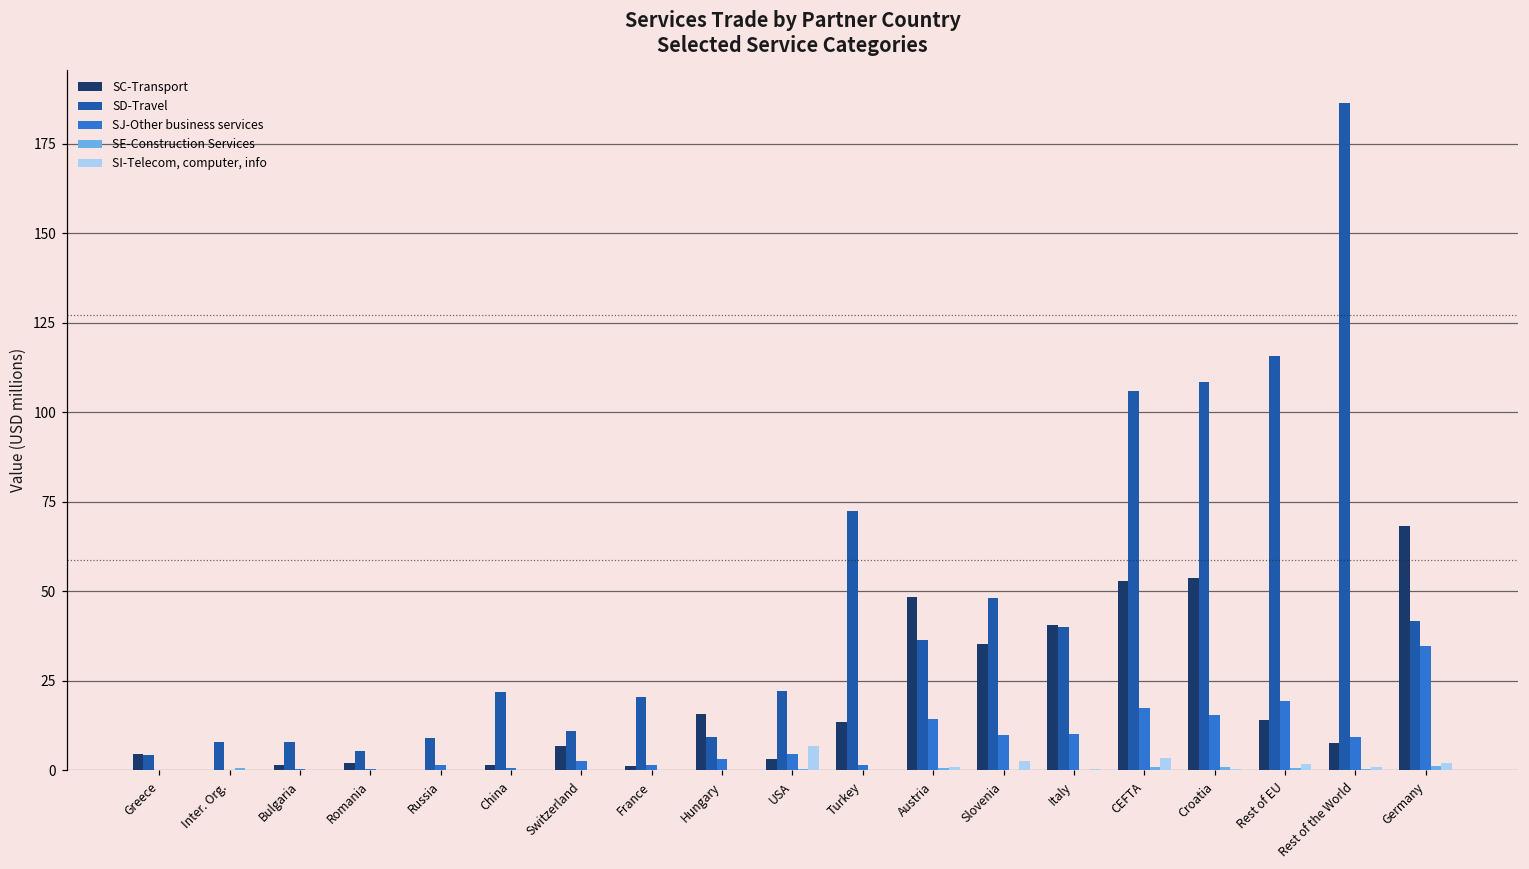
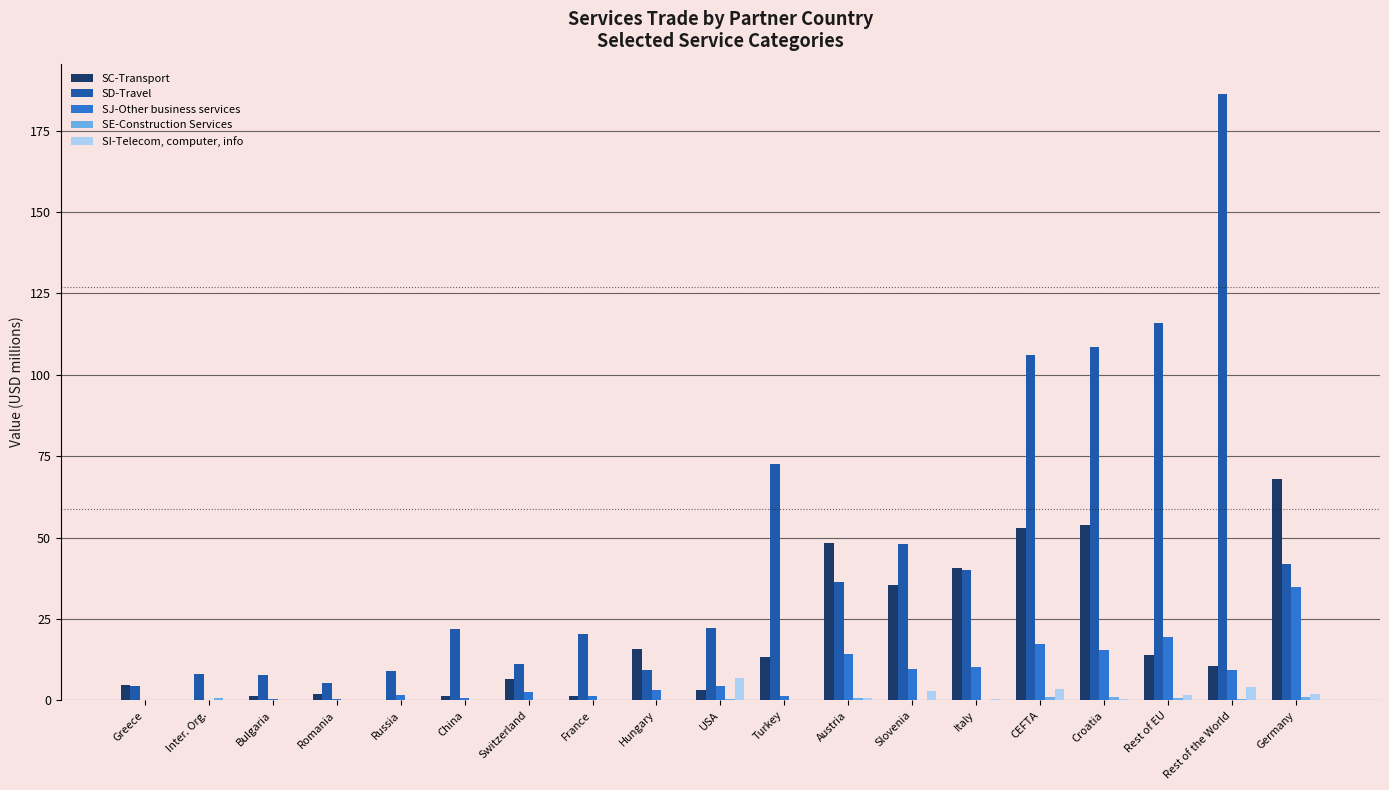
  {
    "SC-Transport": {
      "Greece": 5,
      "Inter. Org.": 0,
      "Bulgaria": 1,
      "Romania": 2,
      "China": 1,
      "Switzerland": 7,
      "France": 1,
      "Hungary": 16,
      "USA": 3,
      "Turkey": 13,
      "Austria": 48,
      "Slovenia": 35,
      "Italy": 41,
      "CEFTA": 53,
      "Croatia": 54,
      "Rest of EU": 14,
-     "Rest of the World": 8,
+     "Rest of the World": 11,
      "Germany": 68
    },
    "SE-Construction Services": {
      "Austria": 1,
      "CEFTA": 1,
      "Croatia": 1,
      "Germany": 1
    },
    "SI-Telecom, computer, info": {
      "Greece": 0,
      "Inter. Org.": 0,
      "Romania": 0,
      "China": 0,
      "USA": 7,
      "Austria": 1,
      "Slovenia": 3,
      "CEFTA": 4,
      "Rest of EU": 2,
-     "Rest of the World": 1,
+     "Rest of the World": 4,
      "Germany": 2
    }
  }
